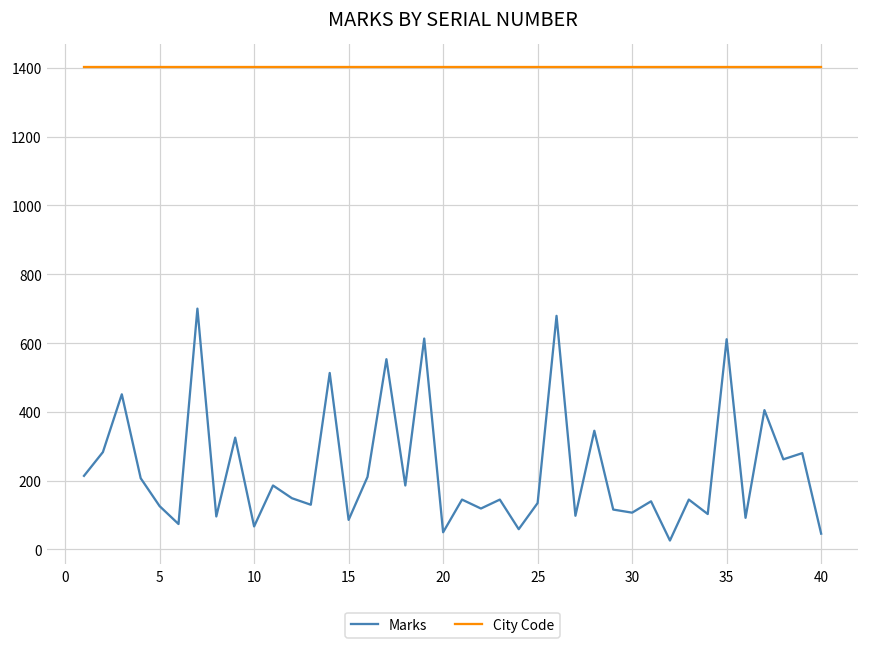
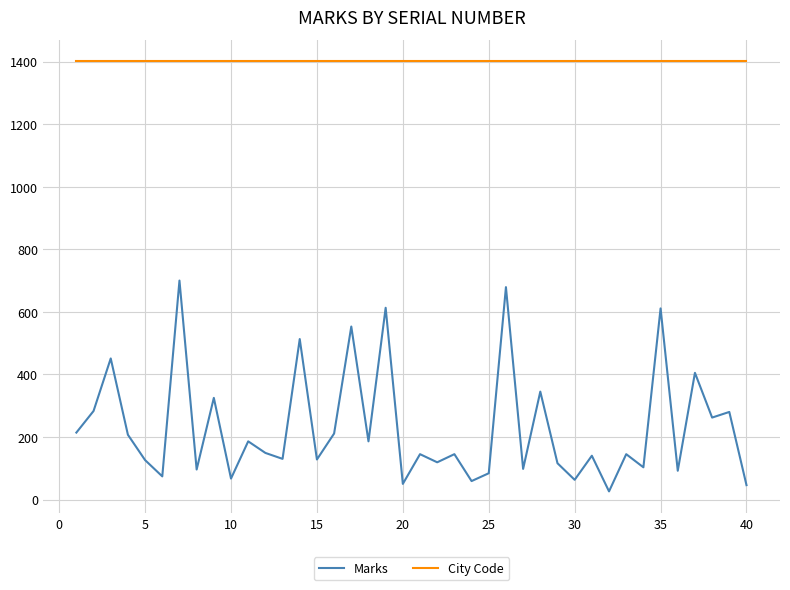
  {
    "Marks": {
      "5": 130,
      "10": 70,
-     "15": 90,
+     "15": 130,
      "20": 50,
-     "25": 140,
-     "30": 110,
+     "25": 80,
+     "30": 60,
      "35": 610,
      "40": 50
    },
    "City Code": {
      "5": 1400,
      "10": 1400,
      "15": 1400,
      "20": 1400,
      "25": 1400,
      "30": 1400,
      "35": 1400,
      "40": 1400
    }
  }
